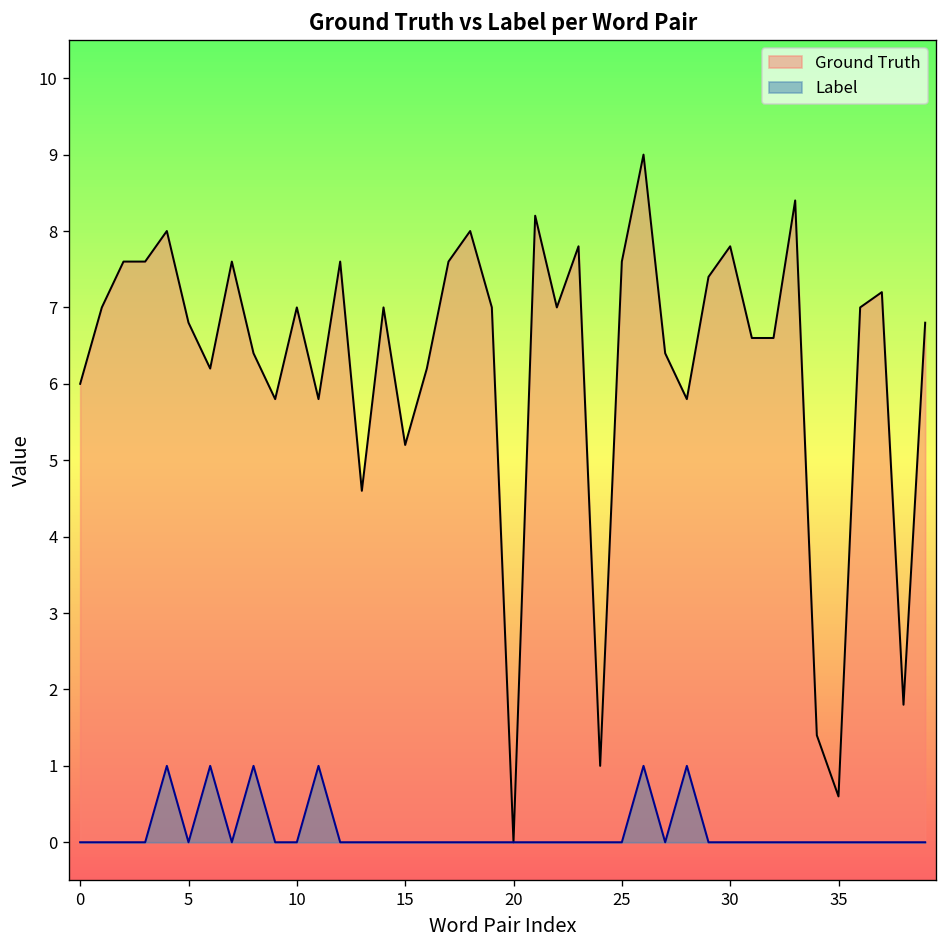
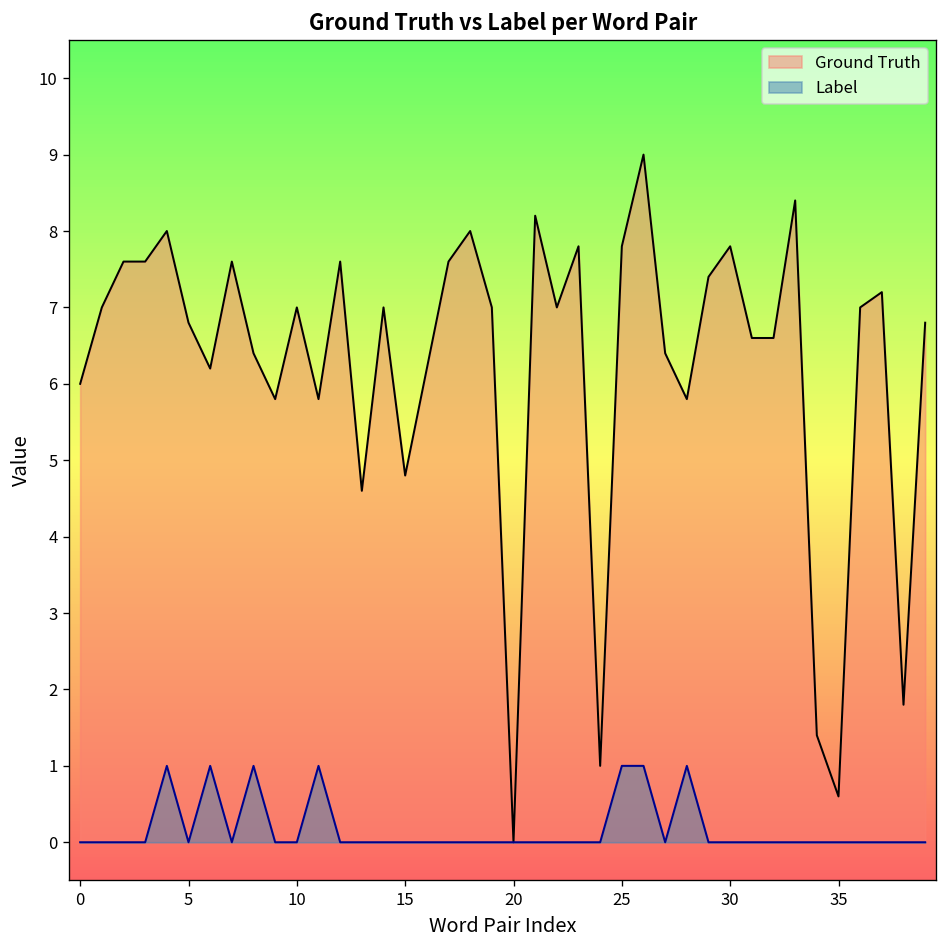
  {
    "Ground Truth": {
      "0": 6.0,
      "5": 6.8,
      "10": 7.0,
-     "15": 5.2,
-     "25": 7.6,
+     "15": 4.8,
+     "25": 7.8,
      "30": 7.8,
      "35": 0.6
    },
    "Label": {
      "0": 0,
      "5": 0,
      "10": 0,
      "15": 0,
-     "25": 0,
+     "25": 1,
      "30": 0,
      "35": 0
    }
  }
